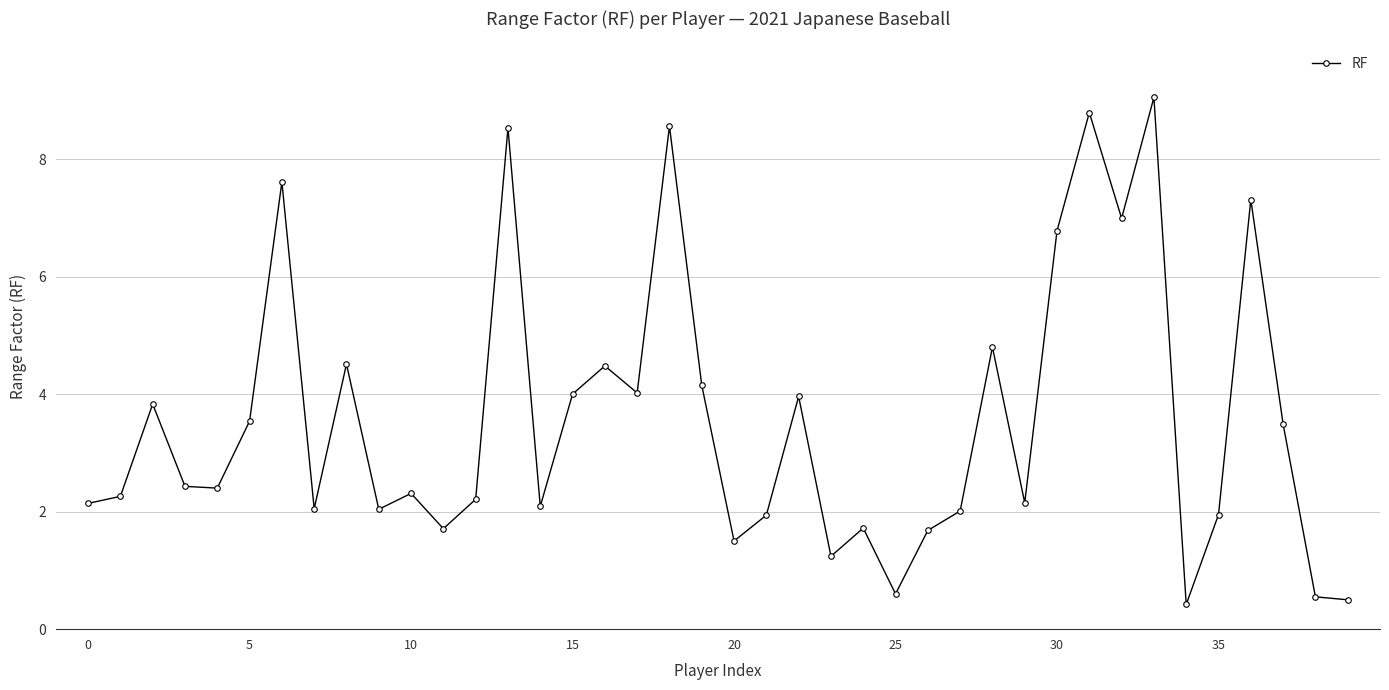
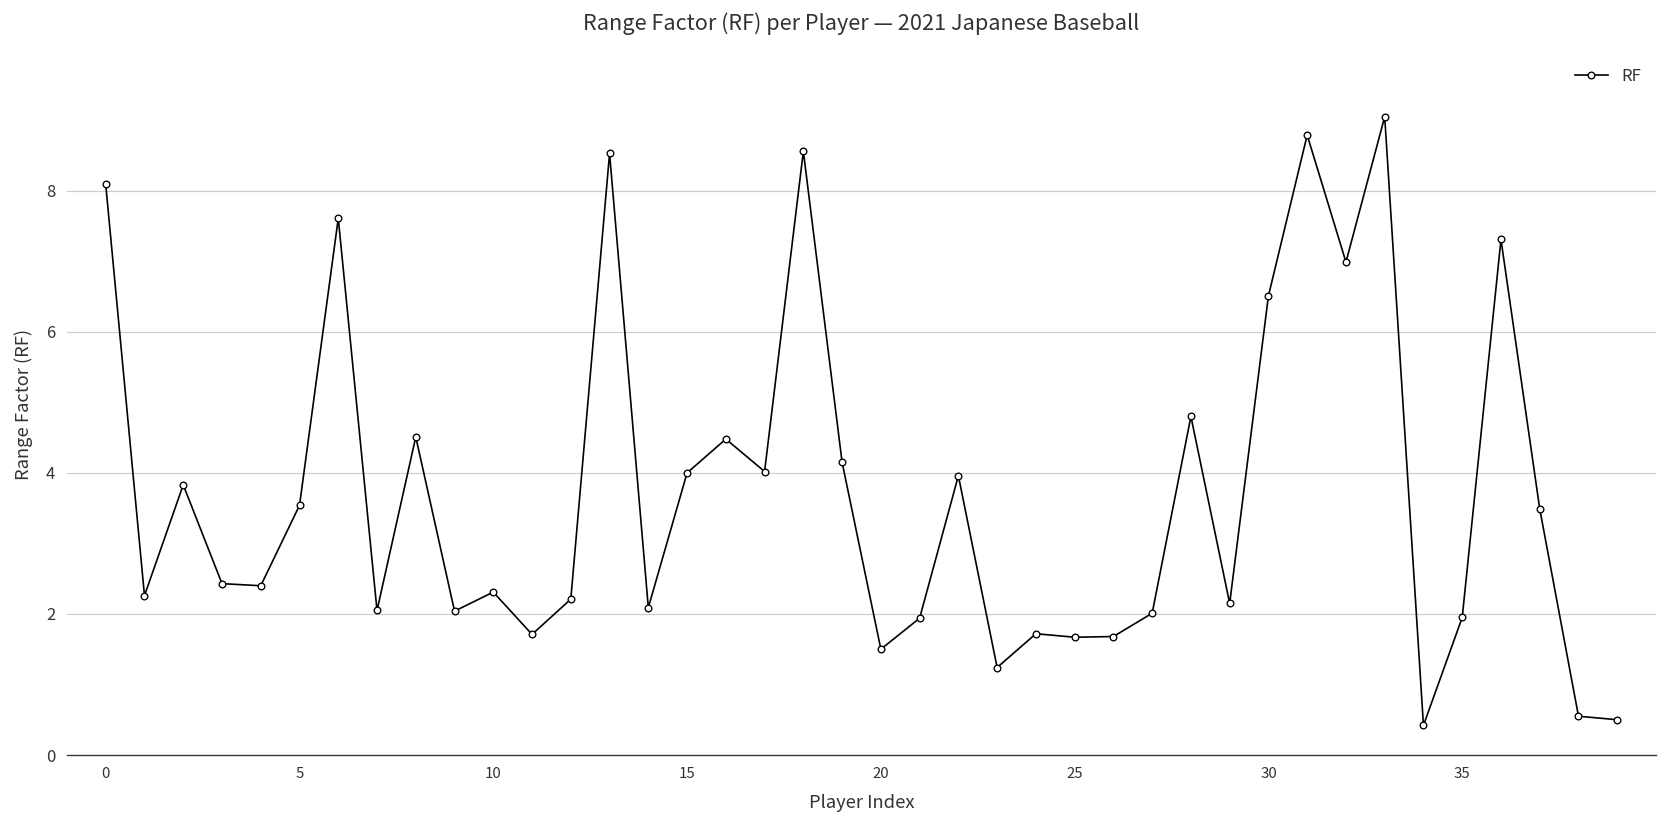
  {
-   "0": 2.1,
+   "0": 8.1,
    "5": 3.5,
    "10": 2.3,
    "15": 4.0,
    "20": 1.5,
-   "25": 0.6,
-   "30": 6.8,
+   "25": 1.7,
+   "30": 6.5,
    "35": 2.0
  }
